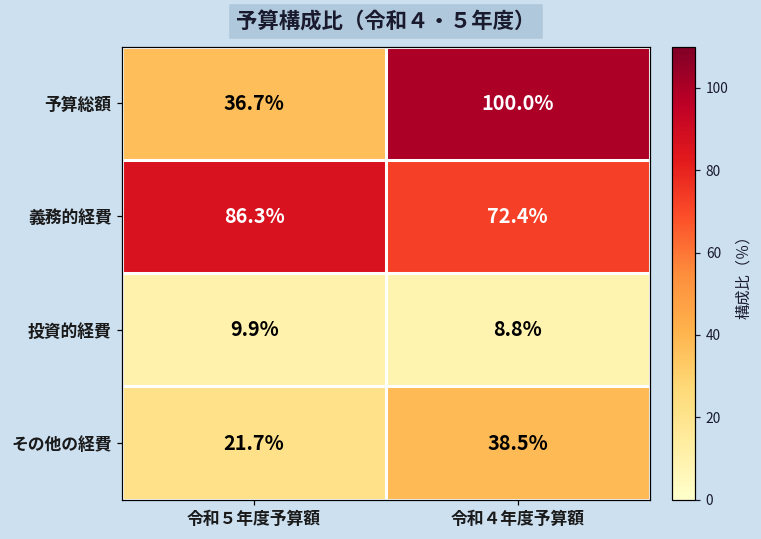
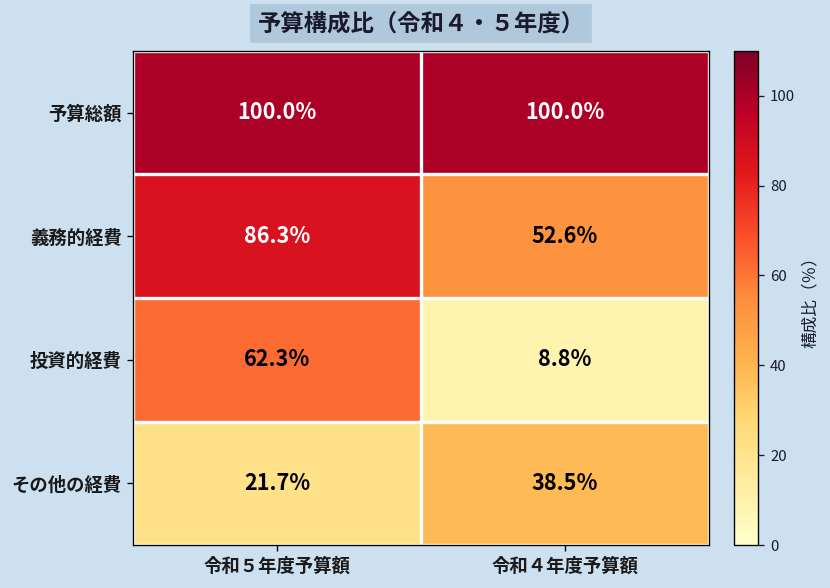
  {
    "予算総額": {
-     "令和５年度予算額": "36.7%",
+     "令和５年度予算額": "100.0%",
      "令和４年度予算額": "100.0%"
    },
    "義務的経費": {
      "令和５年度予算額": "86.3%",
-     "令和４年度予算額": "72.4%"
+     "令和４年度予算額": "52.6%"
    },
    "投資的経費": {
-     "令和５年度予算額": "9.9%",
+     "令和５年度予算額": "62.3%",
      "令和４年度予算額": "8.8%"
    },
    "その他の経費": {
      "令和５年度予算額": "21.7%",
      "令和４年度予算額": "38.5%"
    }
  }
